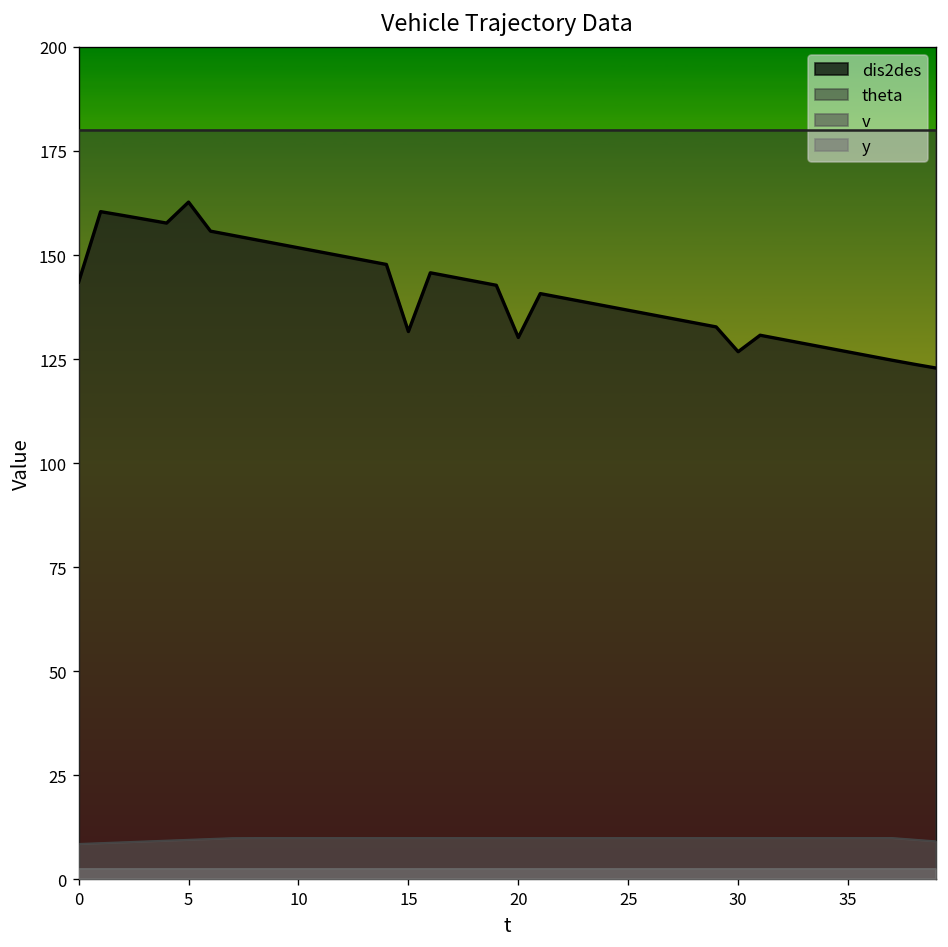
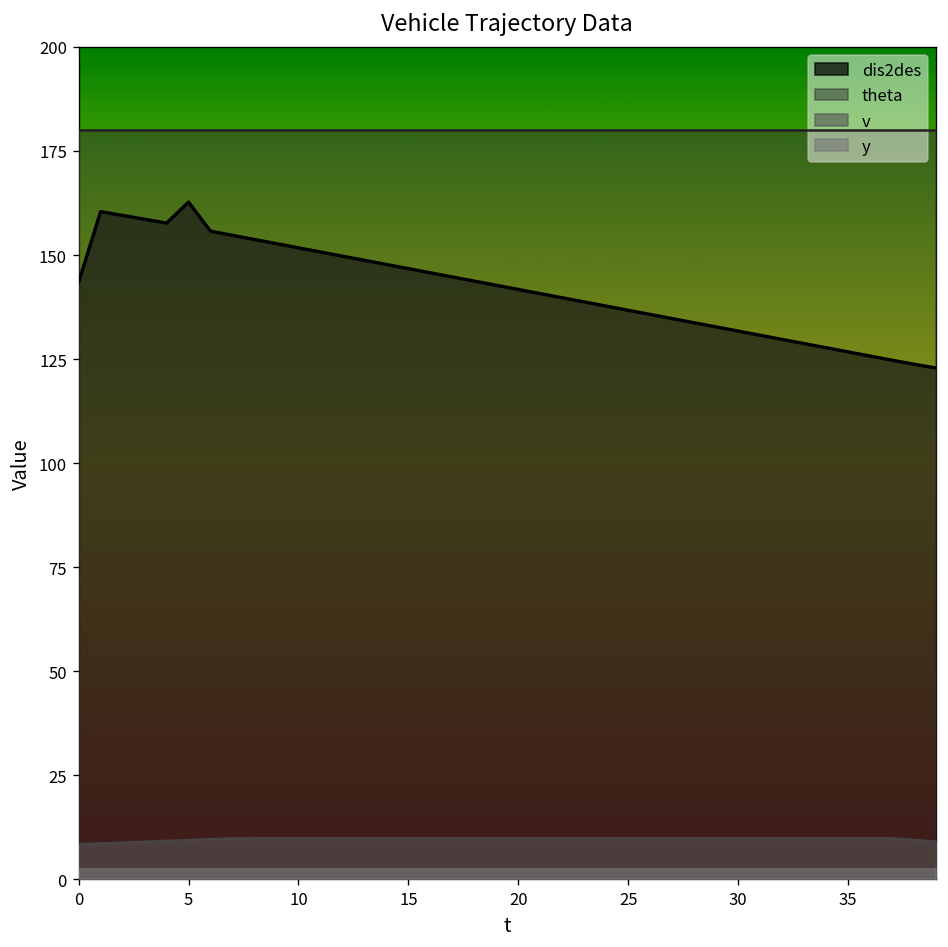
  {
    "dis2des": {
      "0": 144,
      "5": 163,
      "10": 152,
-     "15": 132,
-     "20": 130,
+     "15": 147,
+     "20": 142,
      "25": 137,
-     "30": 127,
+     "30": 132,
      "35": 127
    }
  }
